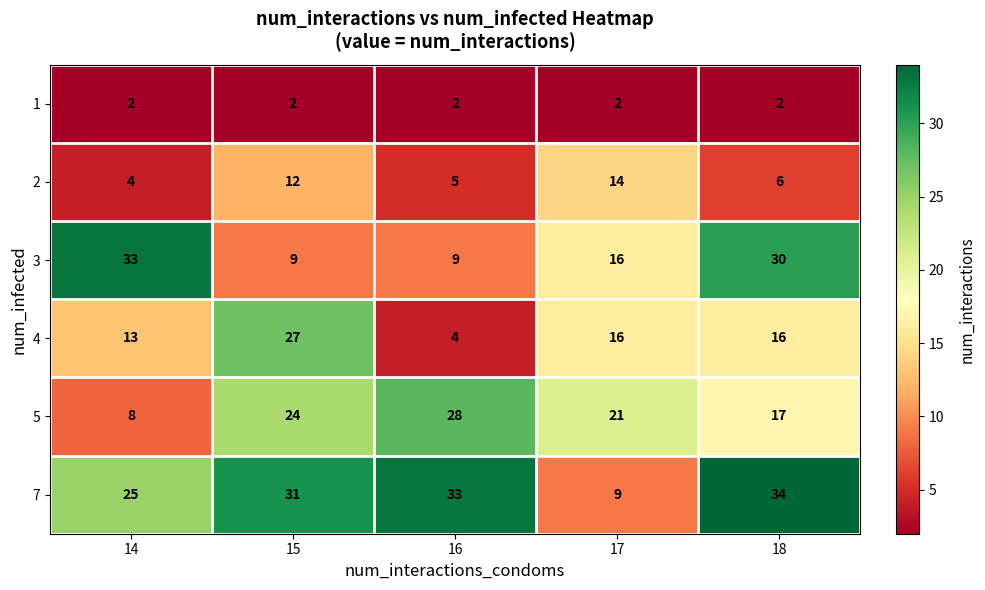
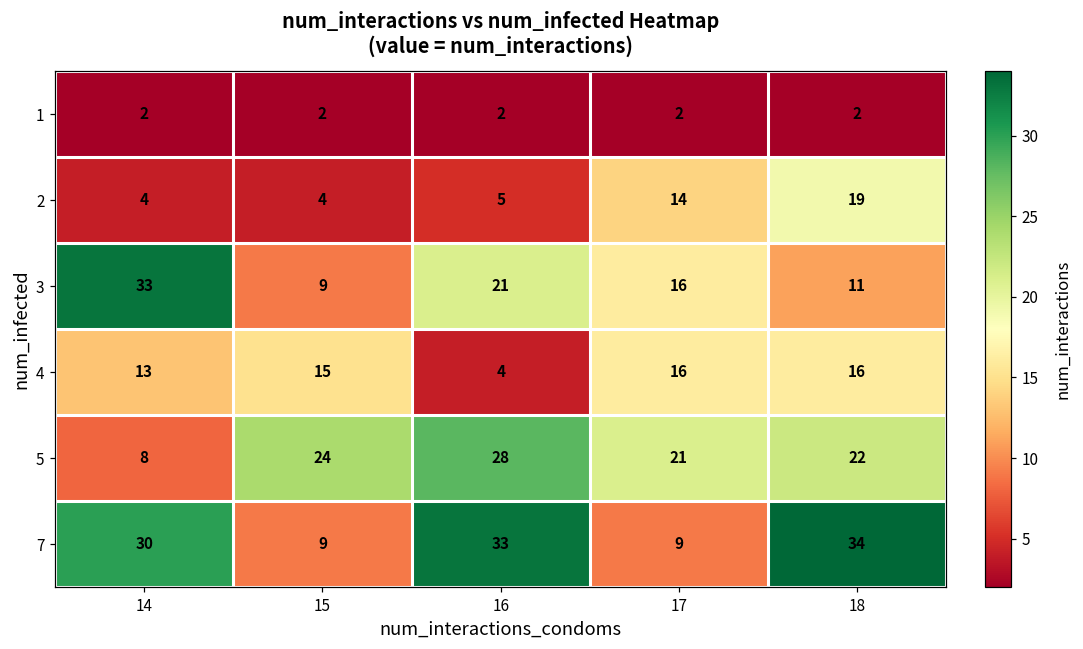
  {
    "1": {
      "14": 2,
      "15": 2,
      "16": 2,
      "17": 2,
      "18": 2
    },
    "2": {
      "14": 4,
-     "15": 12,
+     "15": 4,
      "16": 5,
      "17": 14,
-     "18": 6
+     "18": 19
    },
    "3": {
      "14": 33,
      "15": 9,
-     "16": 9,
+     "16": 21,
      "17": 16,
-     "18": 30
+     "18": 11
    },
    "4": {
      "14": 13,
-     "15": 27,
+     "15": 15,
      "16": 4,
      "17": 16,
      "18": 16
    },
    "5": {
      "14": 8,
      "15": 24,
      "16": 28,
      "17": 21,
-     "18": 17
+     "18": 22
    },
    "7": {
-     "14": 25,
-     "15": 31,
+     "14": 30,
+     "15": 9,
      "16": 33,
      "17": 9,
      "18": 34
    }
  }
